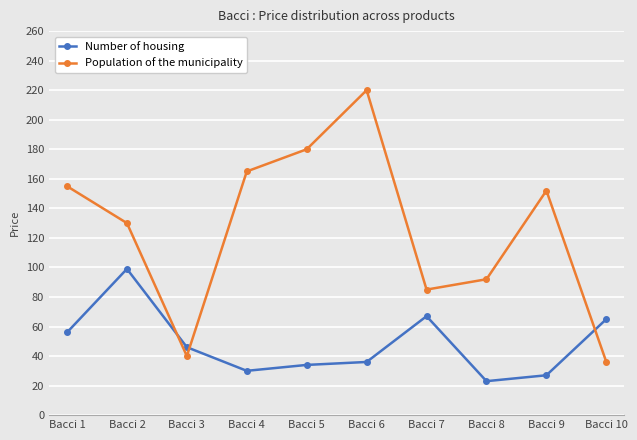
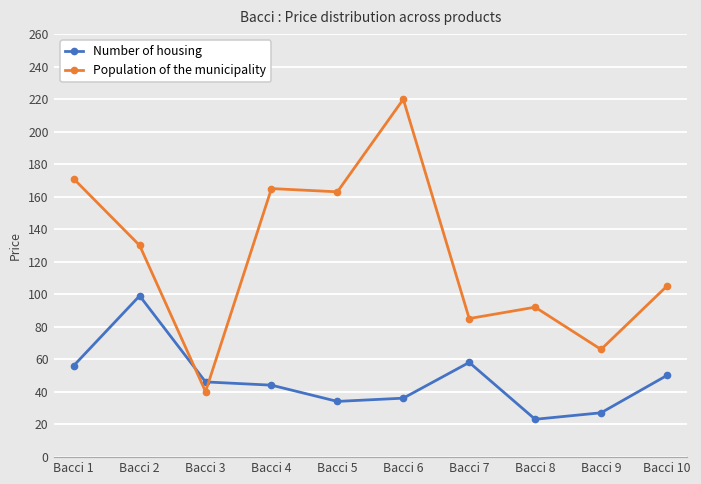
  {
    "Number of housing": {
      "Bacci 1": 56,
      "Bacci 2": 99,
      "Bacci 3": 46,
-     "Bacci 4": 30,
+     "Bacci 4": 44,
      "Bacci 5": 34,
      "Bacci 6": 36,
-     "Bacci 7": 67,
+     "Bacci 7": 58,
      "Bacci 8": 23,
      "Bacci 9": 27,
-     "Bacci 10": 65
+     "Bacci 10": 50
    },
    "Population of the municipality": {
-     "Bacci 1": 155,
+     "Bacci 1": 171,
      "Bacci 2": 130,
      "Bacci 3": 40,
      "Bacci 4": 165,
-     "Bacci 5": 180,
+     "Bacci 5": 163,
      "Bacci 6": 220,
      "Bacci 7": 85,
      "Bacci 8": 92,
-     "Bacci 9": 152,
-     "Bacci 10": 36
+     "Bacci 9": 66,
+     "Bacci 10": 105
    }
  }
